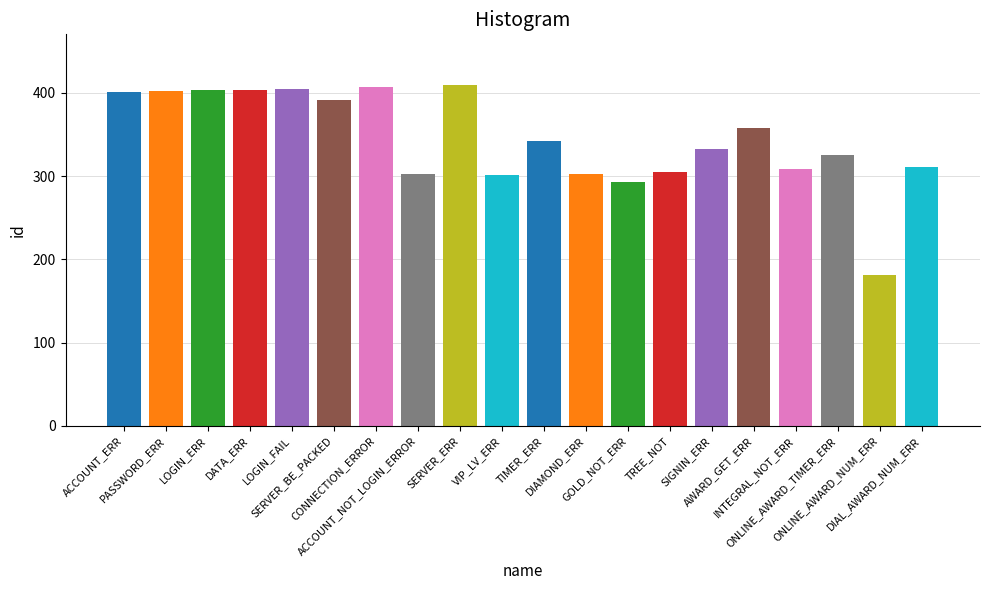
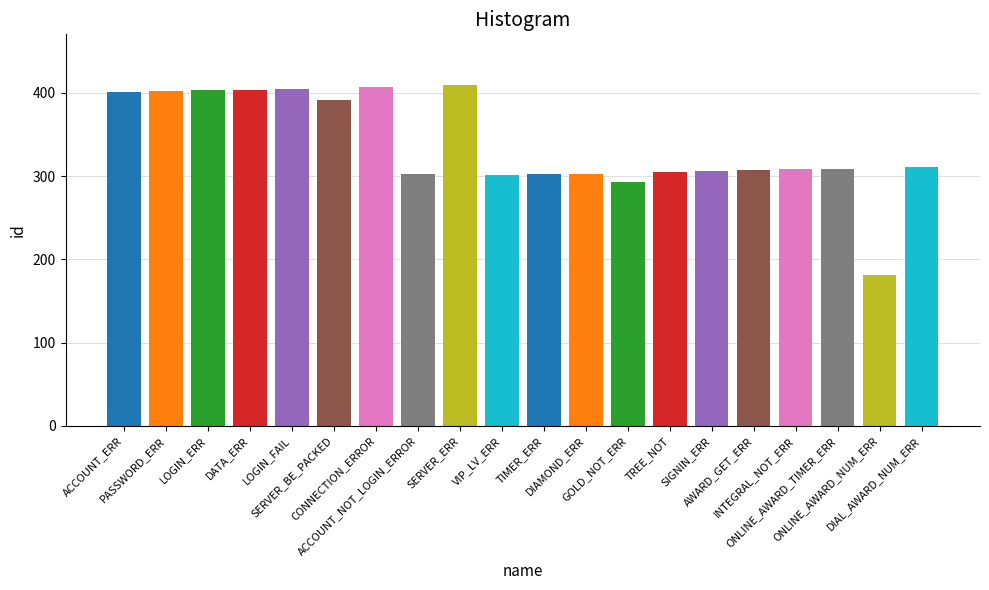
  {
    "ACCOUNT_ERR": 400,
    "PASSWORD_ERR": 400,
    "LOGIN_ERR": 400,
    "DATA_ERR": 400,
    "LOGIN_FAIL": 410,
    "SERVER_BE_PACKED": 390,
    "CONNECTION_ERROR": 410,
    "ACCOUNT_NOT_LOGIN_ERROR": 300,
    "SERVER_ERR": 410,
    "VIP_LV_ERR": 300,
-   "TIMER_ERR": 340,
+   "TIMER_ERR": 300,
    "DIAMOND_ERR": 300,
    "GOLD_NOT_ERR": 290,
    "TREE_NOT": 310,
-   "SIGNIN_ERR": 330,
-   "AWARD_GET_ERR": 360,
+   "SIGNIN_ERR": 310,
+   "AWARD_GET_ERR": 310,
    "INTEGRAL_NOT_ERR": 310,
-   "ONLINE_AWARD_TIMER_ERR": 330,
+   "ONLINE_AWARD_TIMER_ERR": 310,
    "ONLINE_AWARD_NUM_ERR": 180,
    "DIAL_AWARD_NUM_ERR": 310
  }
